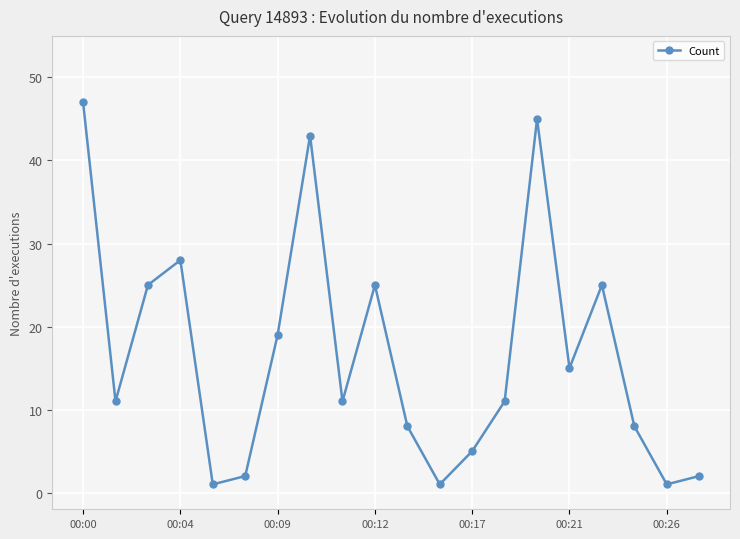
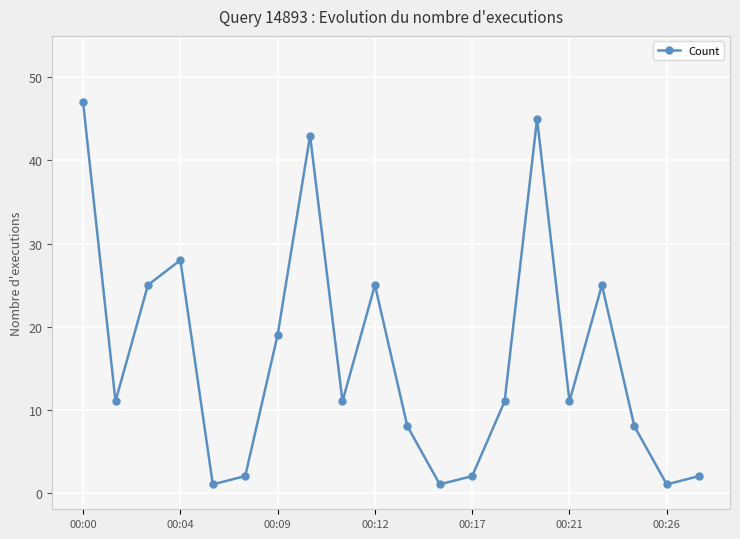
  {
    "00:00": 47,
    "00:04": 28,
    "00:09": 19,
    "00:12": 25,
-   "00:17": 5,
-   "00:21": 15,
+   "00:17": 2,
+   "00:21": 11,
    "00:26": 1
  }
